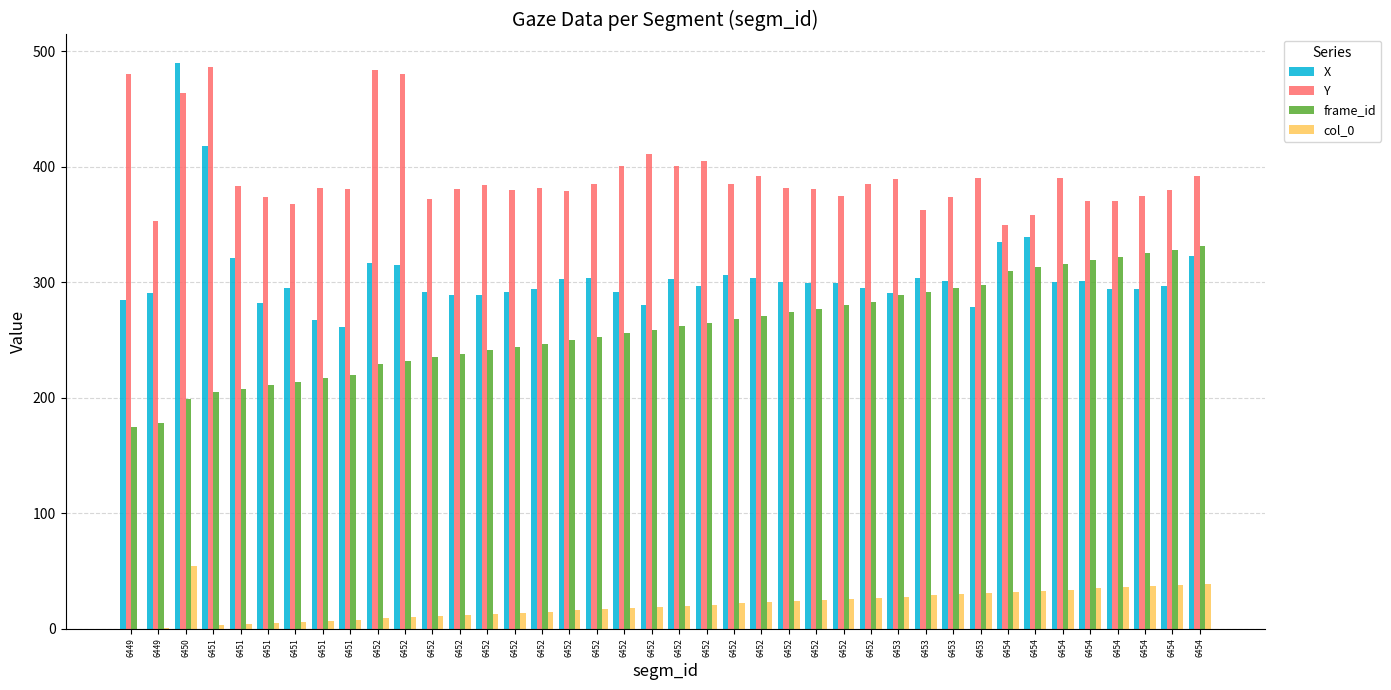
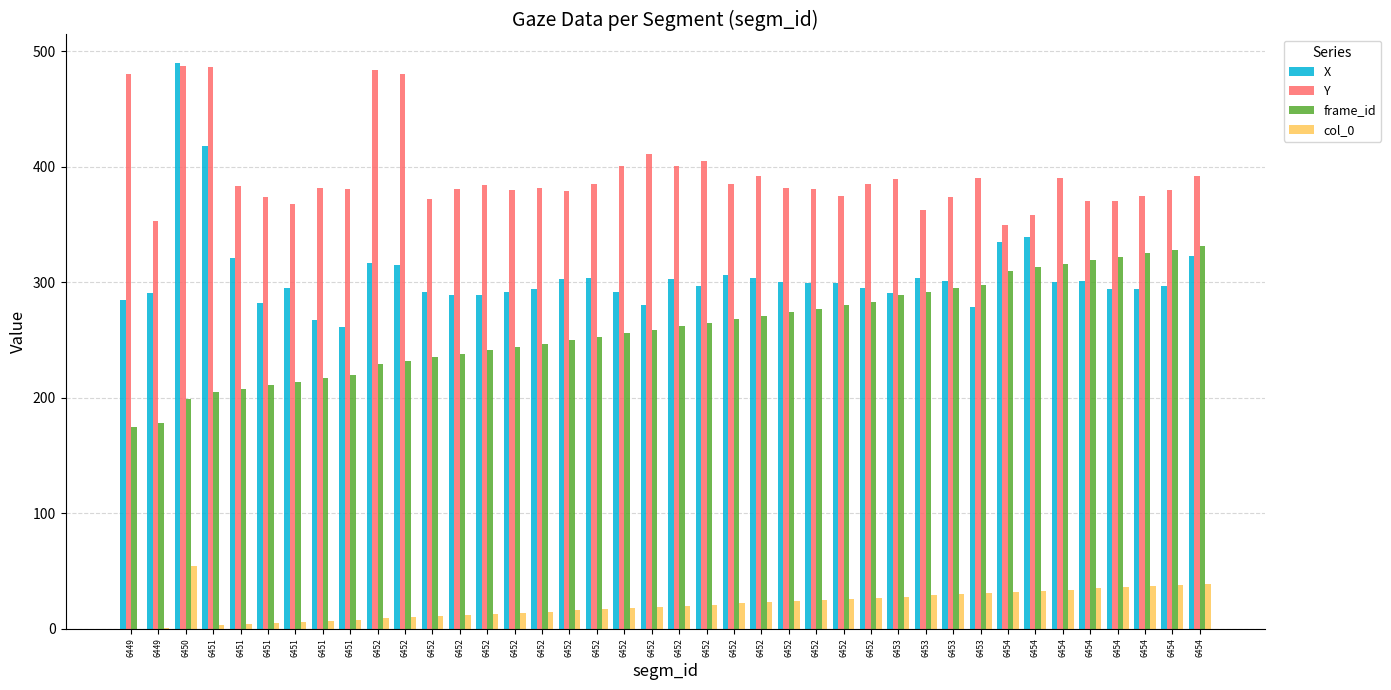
  {
    "X": {
      "6450": 490
    },
    "Y": {
-     "6450": 464
+     "6450": 487
    },
    "frame_id": {
      "6450": 199
    },
    "col_0": {
      "6450": 54
    }
  }
